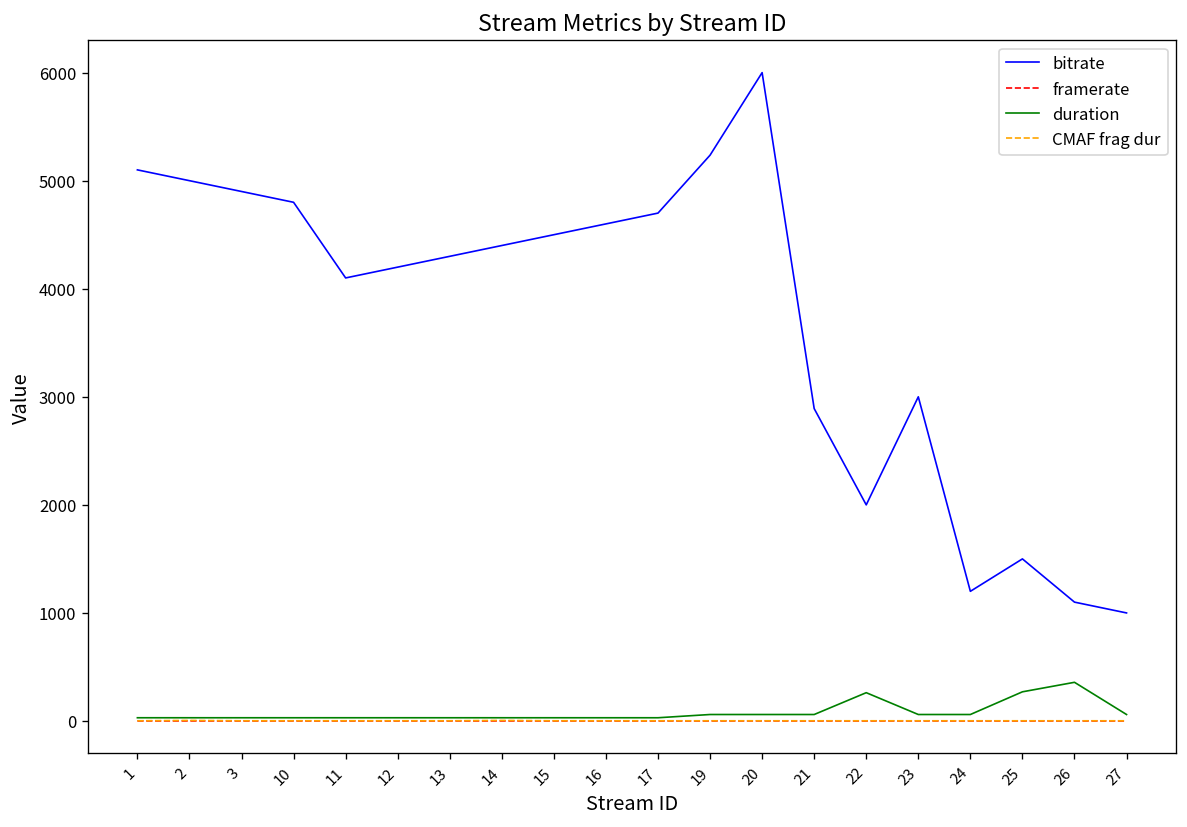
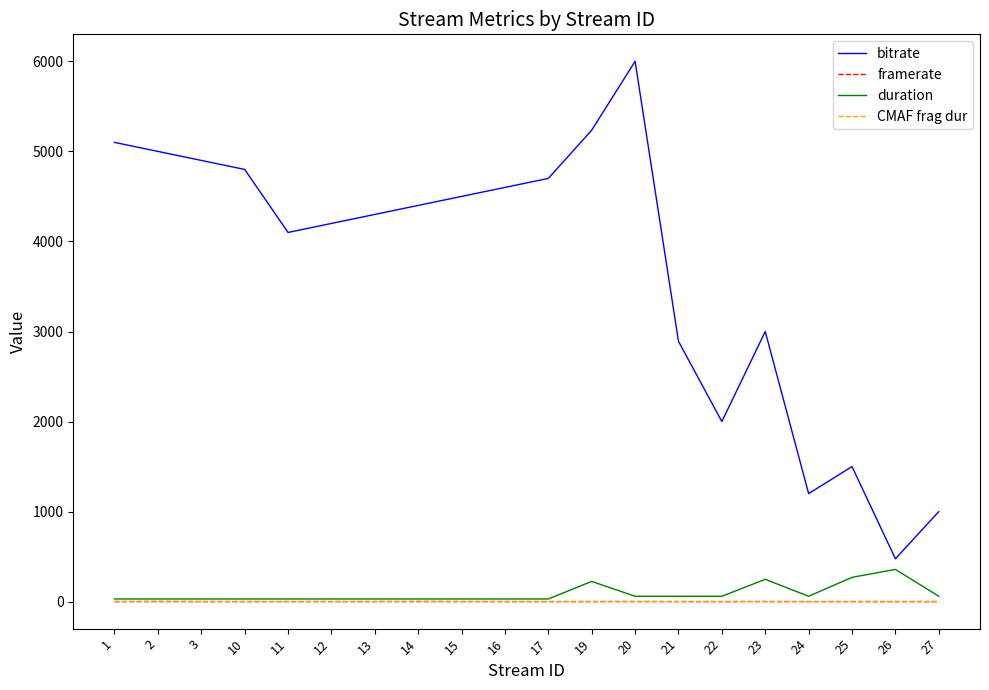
  {
    "bitrate": {
      "1": 5100,
      "2": 5000,
      "3": 4900,
      "10": 4800,
      "11": 4100,
      "12": 4200,
      "13": 4300,
      "14": 4400,
      "15": 4500,
      "16": 4600,
      "17": 4700,
      "19": 5200,
      "20": 6000,
      "21": 2900,
      "22": 2000,
      "23": 3000,
      "24": 1200,
      "25": 1500,
-     "26": 1100,
+     "26": 500,
      "27": 1000
    },
    "duration": {
-     "19": 100,
+     "19": 200,
      "20": 100,
      "21": 100,
-     "22": 300,
-     "23": 100,
+     "22": 100,
+     "23": 200,
      "24": 100,
      "25": 300,
      "26": 400,
      "27": 100
    }
  }
